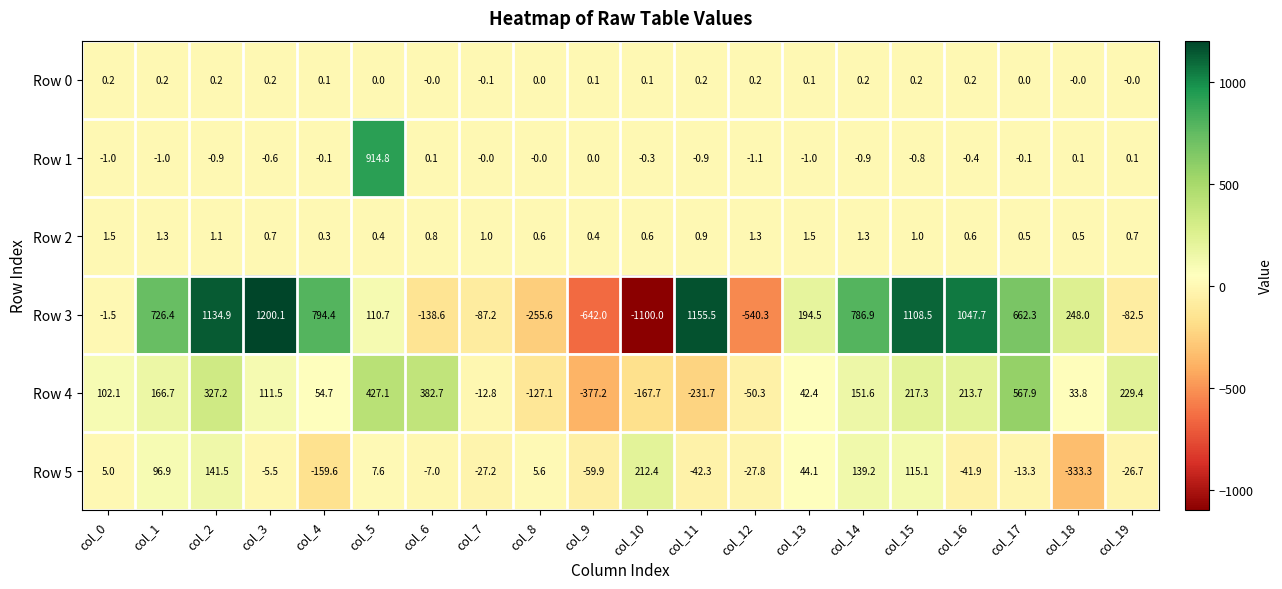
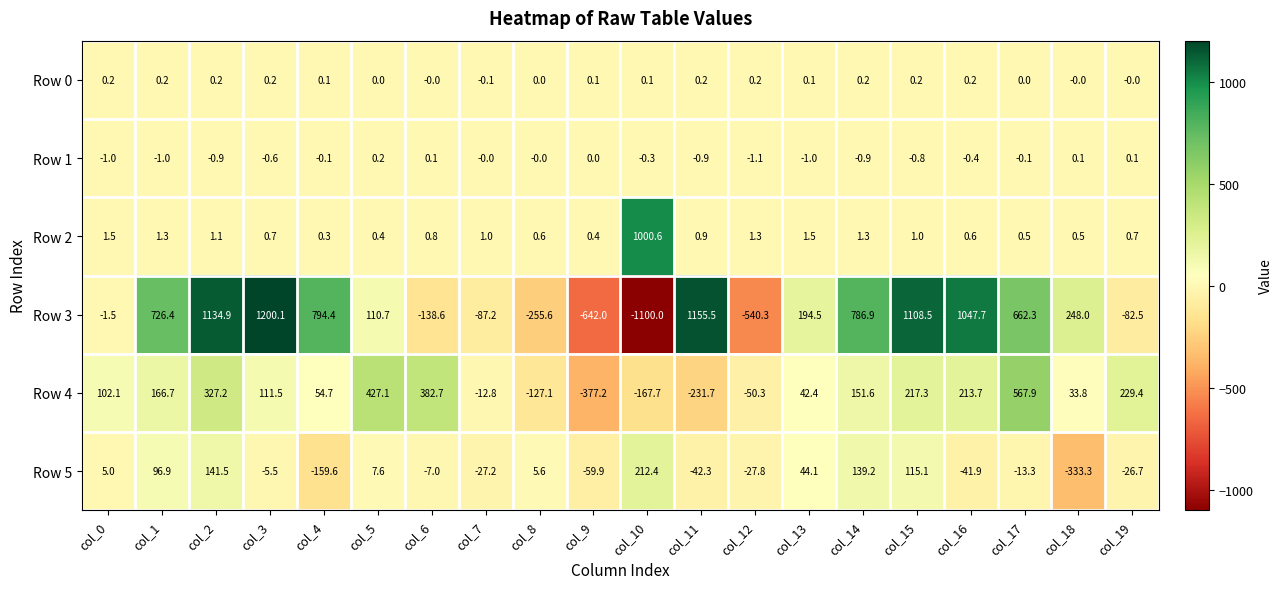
  {
    "Row 0": {
      "col_0": 0.2,
      "col_1": 0.2,
      "col_2": 0.2,
      "col_3": 0.2,
      "col_4": 0.1,
      "col_5": 0.0,
      "col_6": -0.0,
      "col_7": -0.1,
      "col_8": 0.0,
      "col_9": 0.1,
      "col_10": 0.1,
      "col_11": 0.2,
      "col_12": 0.2,
      "col_13": 0.1,
      "col_14": 0.2,
      "col_15": 0.2,
      "col_16": 0.2,
      "col_17": 0.0,
      "col_18": -0.0,
      "col_19": -0.0
    },
    "Row 1": {
      "col_0": -1.0,
      "col_1": -1.0,
      "col_2": -0.9,
      "col_3": -0.6,
      "col_4": -0.1,
-     "col_5": 914.8,
+     "col_5": 0.2,
      "col_6": 0.1,
      "col_7": -0.0,
      "col_8": -0.0,
      "col_9": 0.0,
      "col_10": -0.3,
      "col_11": -0.9,
      "col_12": -1.1,
      "col_13": -1.0,
      "col_14": -0.9,
      "col_15": -0.8,
      "col_16": -0.4,
      "col_17": -0.1,
      "col_18": 0.1,
      "col_19": 0.1
    },
    "Row 2": {
      "col_0": 1.5,
      "col_1": 1.3,
      "col_2": 1.1,
      "col_3": 0.7,
      "col_4": 0.3,
      "col_5": 0.4,
      "col_6": 0.8,
      "col_7": 1.0,
      "col_8": 0.6,
      "col_9": 0.4,
-     "col_10": 0.6,
+     "col_10": 1000.6,
      "col_11": 0.9,
      "col_12": 1.3,
      "col_13": 1.5,
      "col_14": 1.3,
      "col_15": 1.0,
      "col_16": 0.6,
      "col_17": 0.5,
      "col_18": 0.5,
      "col_19": 0.7
    },
    "Row 3": {
      "col_0": -1.5,
      "col_1": 726.4,
      "col_2": 1134.9,
      "col_3": 1200.1,
      "col_4": 794.4,
      "col_5": 110.7,
      "col_6": -138.6,
      "col_7": -87.2,
      "col_8": -255.6,
      "col_9": -642.0,
      "col_10": -1100.0,
      "col_11": 1155.5,
      "col_12": -540.3,
      "col_13": 194.5,
      "col_14": 786.9,
      "col_15": 1108.5,
      "col_16": 1047.7,
      "col_17": 662.3,
      "col_18": 248.0,
      "col_19": -82.5
    },
    "Row 4": {
      "col_0": 102.1,
      "col_1": 166.7,
      "col_2": 327.2,
      "col_3": 111.5,
      "col_4": 54.7,
      "col_5": 427.1,
      "col_6": 382.7,
      "col_7": -12.8,
      "col_8": -127.1,
      "col_9": -377.2,
      "col_10": -167.7,
      "col_11": -231.7,
      "col_12": -50.3,
      "col_13": 42.4,
      "col_14": 151.6,
      "col_15": 217.3,
      "col_16": 213.7,
      "col_17": 567.9,
      "col_18": 33.8,
      "col_19": 229.4
    },
    "Row 5": {
      "col_0": 5.0,
      "col_1": 96.9,
      "col_2": 141.5,
      "col_3": -5.5,
      "col_4": -159.6,
      "col_5": 7.6,
      "col_6": -7.0,
      "col_7": -27.2,
      "col_8": 5.6,
      "col_9": -59.9,
      "col_10": 212.4,
      "col_11": -42.3,
      "col_12": -27.8,
      "col_13": 44.1,
      "col_14": 139.2,
      "col_15": 115.1,
      "col_16": -41.9,
      "col_17": -13.3,
      "col_18": -333.3,
      "col_19": -26.7
    }
  }
